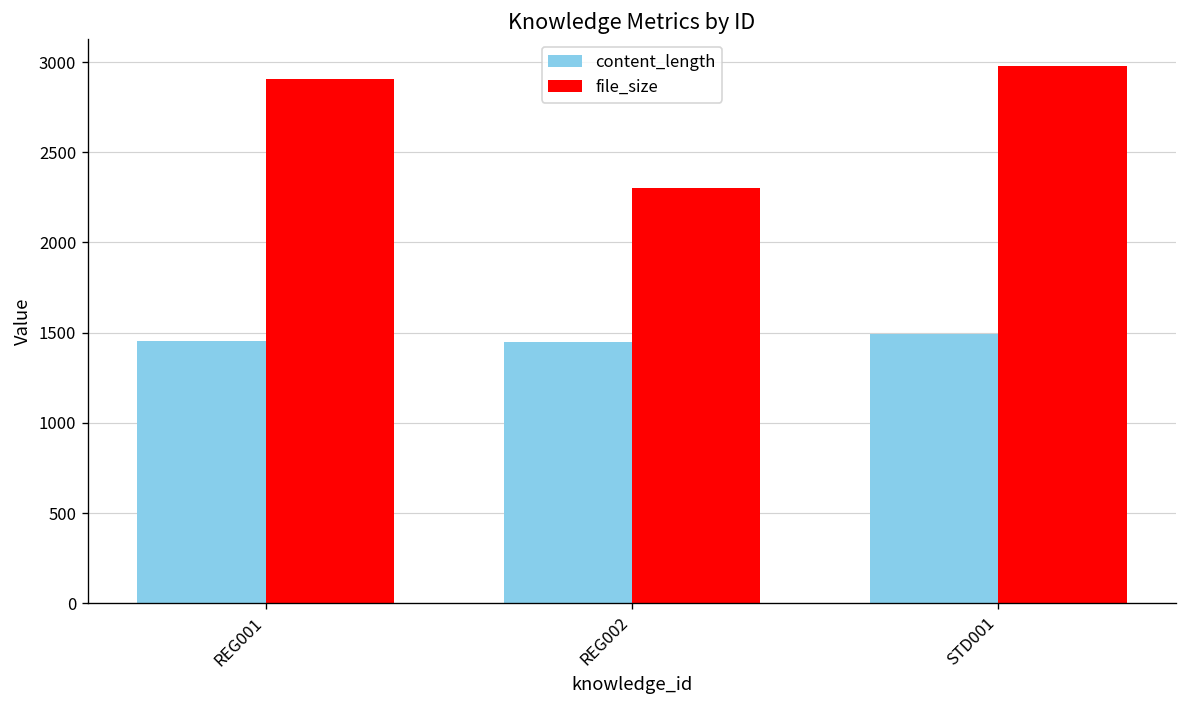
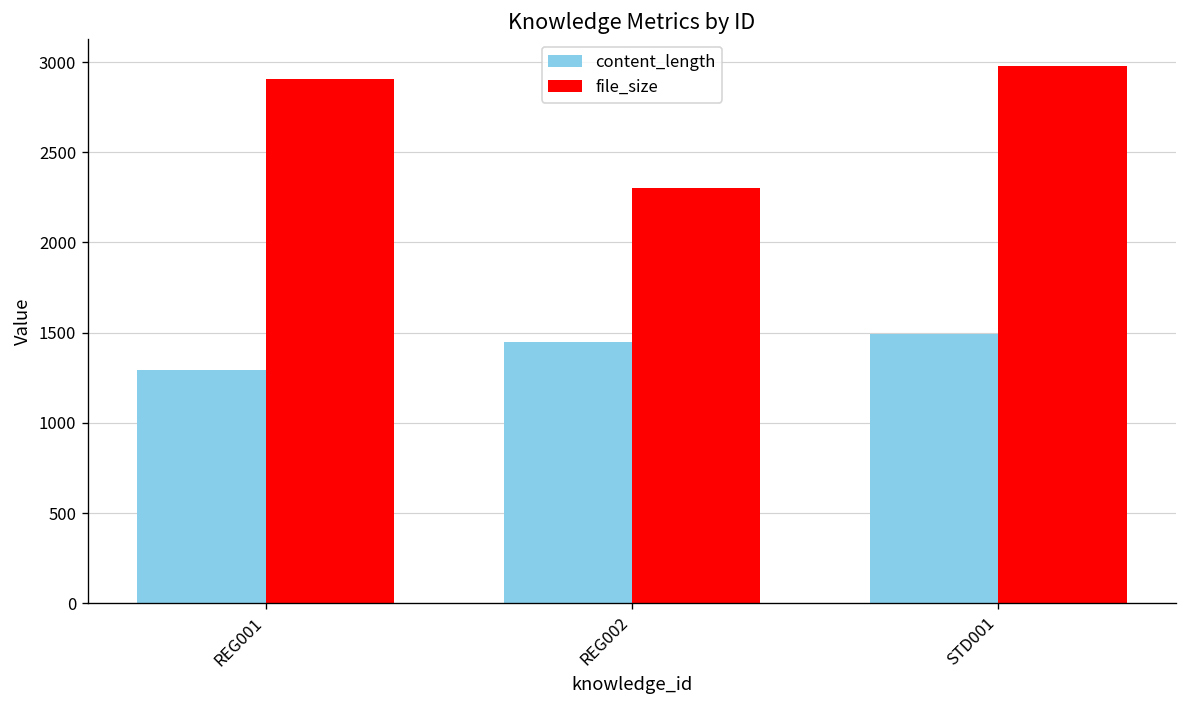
  {
    "content_length": {
-     "REG001": 1450,
+     "REG001": 1290,
      "REG002": 1450,
      "STD001": 1490
    },
    "file_size": {
      "REG001": 2910,
      "REG002": 2300,
      "STD001": 2980
    }
  }
